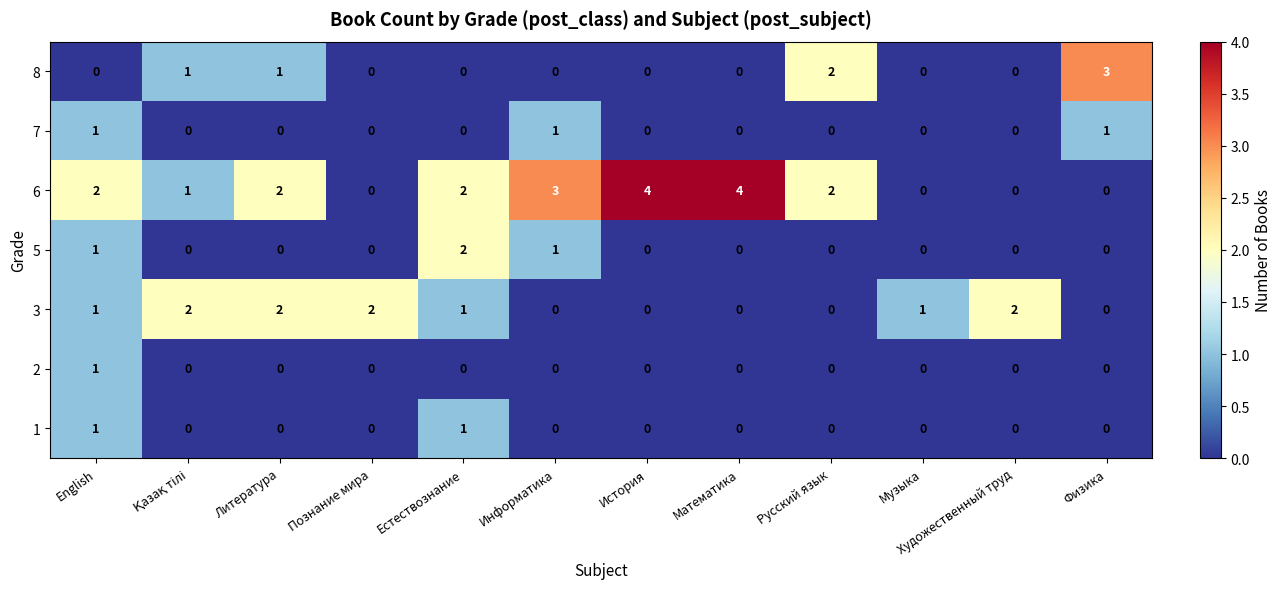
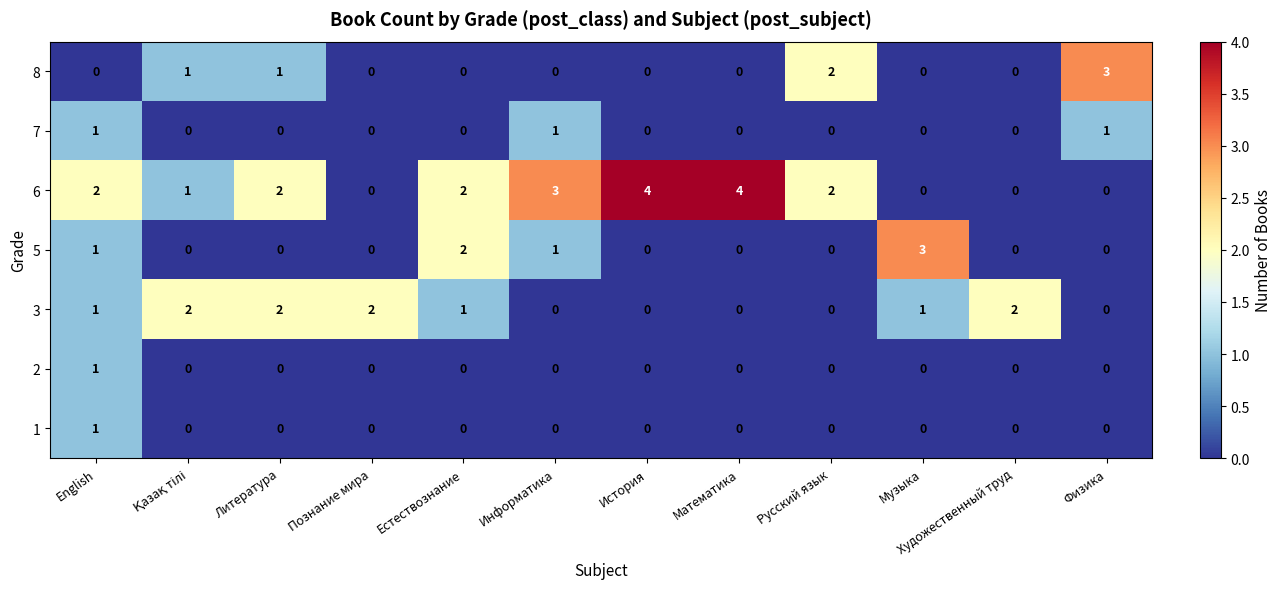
  {
    "8": {
      "English": 0,
      "Қазақ тілі": 1,
      "Литература": 1,
      "Познание мира": 0,
      "Естествознание": 0,
      "Информатика": 0,
      "История": 0,
      "Математика": 0,
      "Русский язык": 2,
      "Музыка": 0,
      "Художественный труд": 0,
      "Физика": 3
    },
    "7": {
      "English": 1,
      "Қазақ тілі": 0,
      "Литература": 0,
      "Познание мира": 0,
      "Естествознание": 0,
      "Информатика": 1,
      "История": 0,
      "Математика": 0,
      "Русский язык": 0,
      "Музыка": 0,
      "Художественный труд": 0,
      "Физика": 1
    },
    "6": {
      "English": 2,
      "Қазақ тілі": 1,
      "Литература": 2,
      "Познание мира": 0,
      "Естествознание": 2,
      "Информатика": 3,
      "История": 4,
      "Математика": 4,
      "Русский язык": 2,
      "Музыка": 0,
      "Художественный труд": 0,
      "Физика": 0
    },
    "5": {
      "English": 1,
      "Қазақ тілі": 0,
      "Литература": 0,
      "Познание мира": 0,
      "Естествознание": 2,
      "Информатика": 1,
      "История": 0,
      "Математика": 0,
      "Русский язык": 0,
-     "Музыка": 0,
+     "Музыка": 3,
      "Художественный труд": 0,
      "Физика": 0
    },
    "3": {
      "English": 1,
      "Қазақ тілі": 2,
      "Литература": 2,
      "Познание мира": 2,
      "Естествознание": 1,
      "Информатика": 0,
      "История": 0,
      "Математика": 0,
      "Русский язык": 0,
      "Музыка": 1,
      "Художественный труд": 2,
      "Физика": 0
    },
    "2": {
      "English": 1,
      "Қазақ тілі": 0,
      "Литература": 0,
      "Познание мира": 0,
      "Естествознание": 0,
      "Информатика": 0,
      "История": 0,
      "Математика": 0,
      "Русский язык": 0,
      "Музыка": 0,
      "Художественный труд": 0,
      "Физика": 0
    },
    "1": {
      "English": 1,
      "Қазақ тілі": 0,
      "Литература": 0,
      "Познание мира": 0,
-     "Естествознание": 1,
+     "Естествознание": 0,
      "Информатика": 0,
      "История": 0,
      "Математика": 0,
      "Русский язык": 0,
      "Музыка": 0,
      "Художественный труд": 0,
      "Физика": 0
    }
  }
